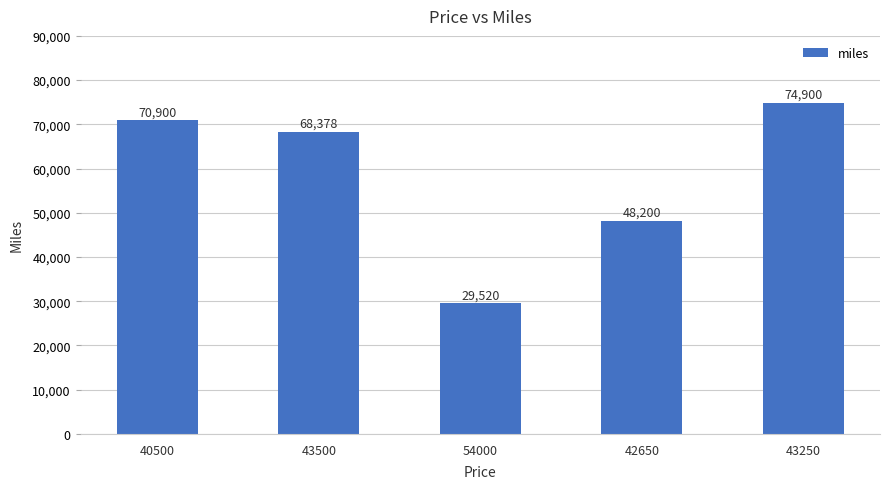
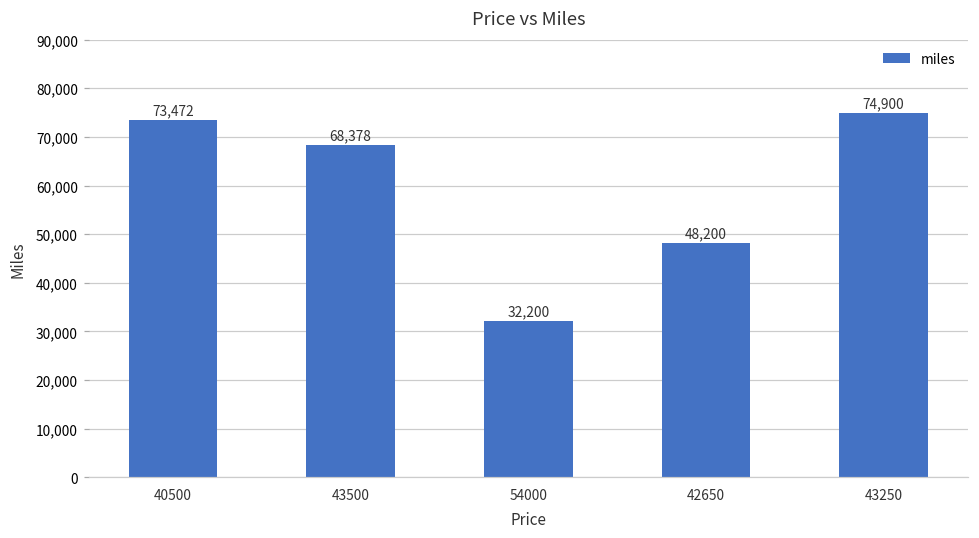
  {
-   "40500": "70,900",
+   "40500": "73,472",
    "43500": "68,378",
-   "54000": "29,520",
+   "54000": "32,200",
    "42650": "48,200",
    "43250": "74,900"
  }
